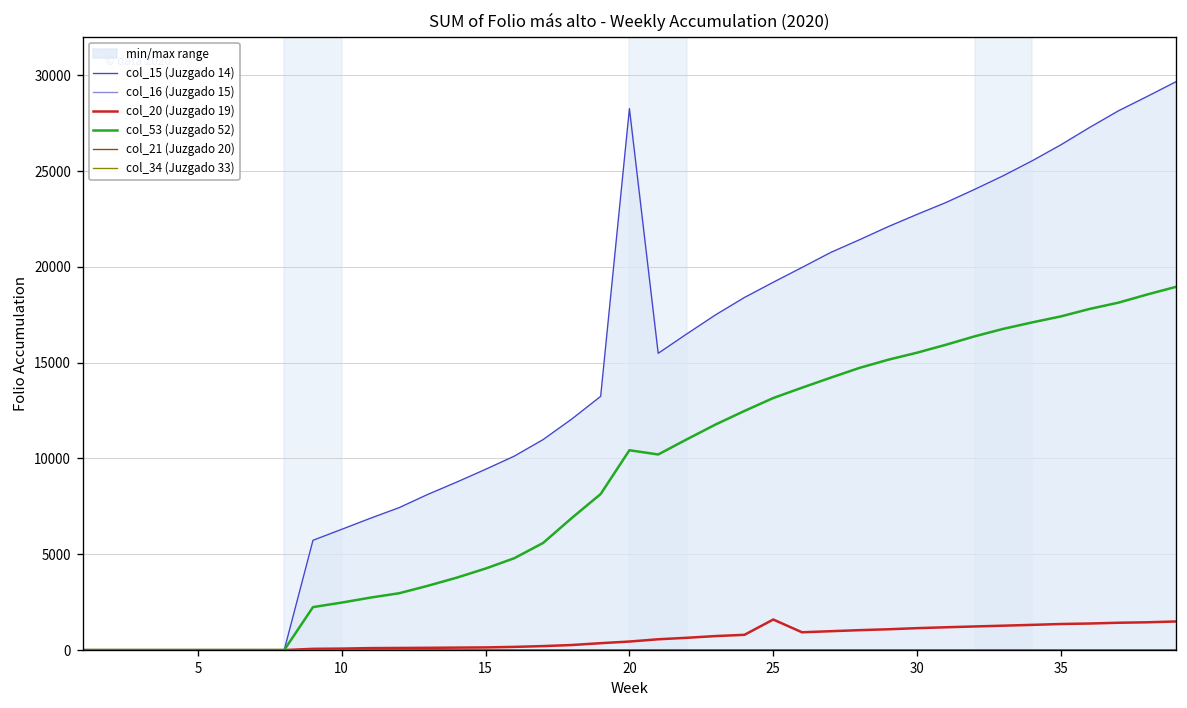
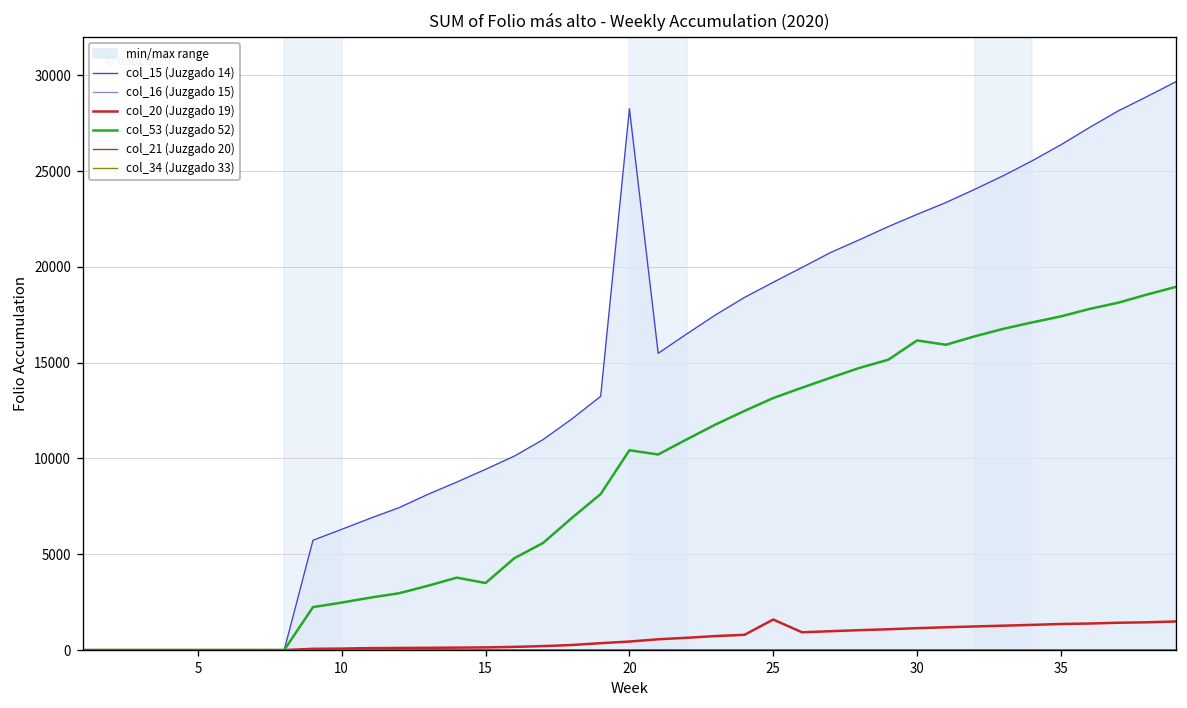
  {
    "min/max range": {
      "10": 6300,
      "15": 9400,
      "20": 28300,
      "25": 19200,
      "30": 22700,
      "35": 26400
    },
    "col_34 (Juzgado 33)": {
      "20": 0,
      "25": 0,
      "30": 0,
      "35": 0
    },
    "col_20 (Juzgado 19)": {
      "20": 400,
      "25": 1600,
      "30": 1100,
      "35": 1400
    },
    "col_53 (Juzgado 52)": {
      "10": 2500,
-     "15": 4300,
+     "15": 3500,
      "20": 10400,
      "25": 13200,
-     "30": 15500,
+     "30": 16200,
      "35": 17400
    }
  }
